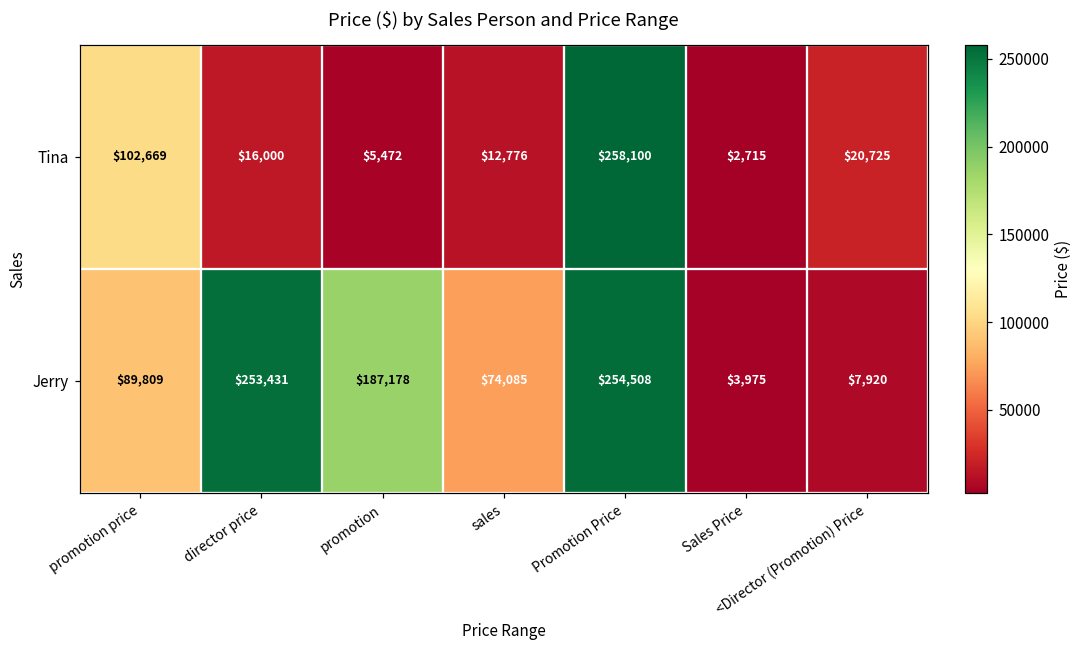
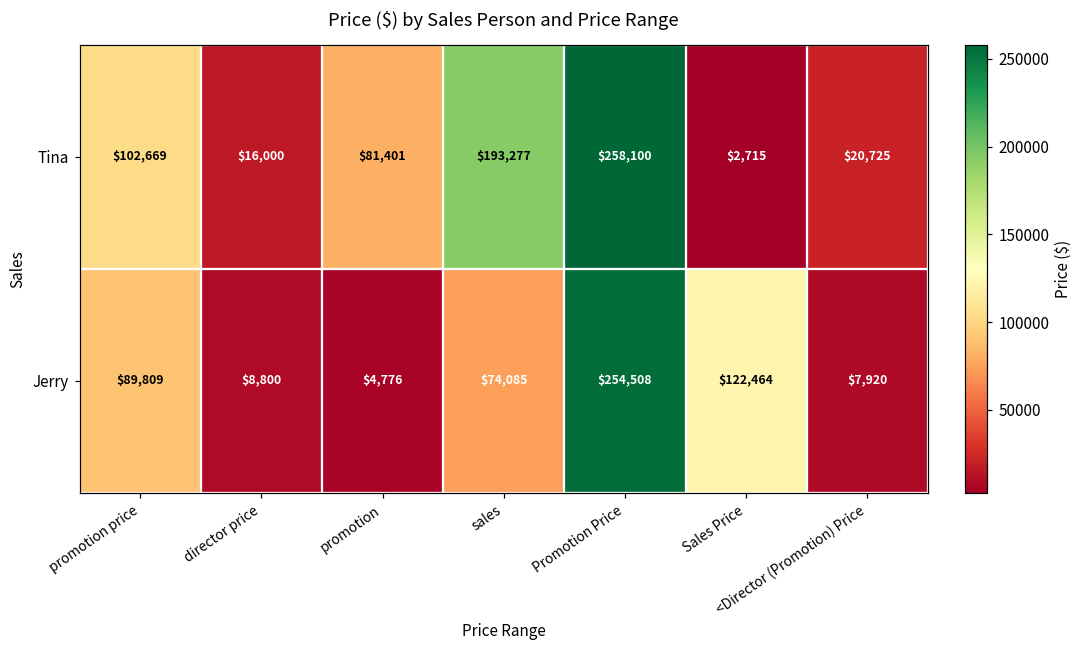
  {
    "Tina": {
      "promotion price": "$102,669",
      "director price": "$16,000",
-     "promotion": "$5,472",
-     "sales": "$12,776",
+     "promotion": "$81,401",
+     "sales": "$193,277",
      "Promotion Price": "$258,100",
      "Sales Price": "$2,715",
      "<Director (Promotion) Price": "$20,725"
    },
    "Jerry": {
      "promotion price": "$89,809",
-     "director price": "$253,431",
-     "promotion": "$187,178",
+     "director price": "$8,800",
+     "promotion": "$4,776",
      "sales": "$74,085",
      "Promotion Price": "$254,508",
-     "Sales Price": "$3,975",
+     "Sales Price": "$122,464",
      "<Director (Promotion) Price": "$7,920"
    }
  }
